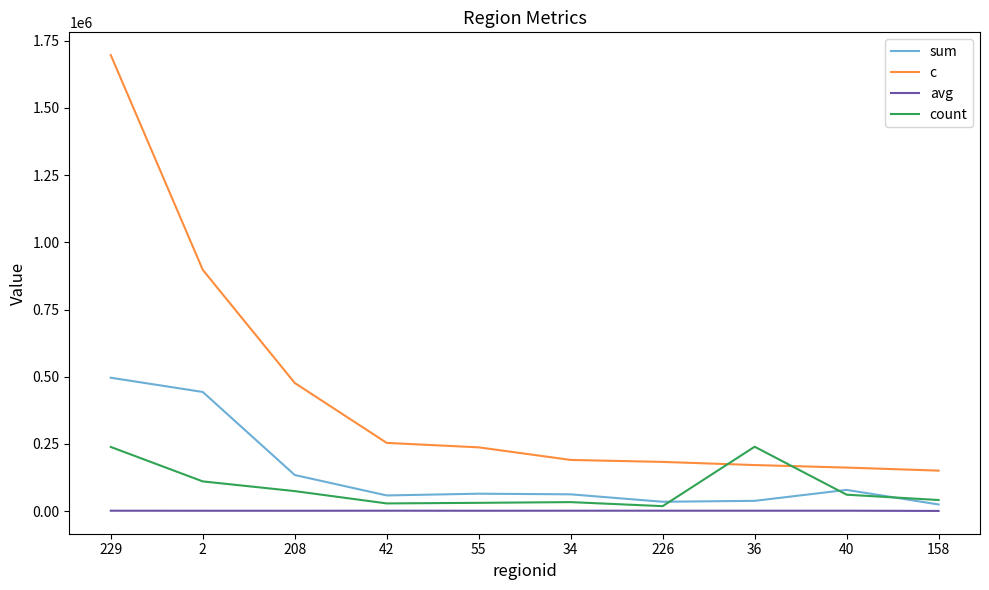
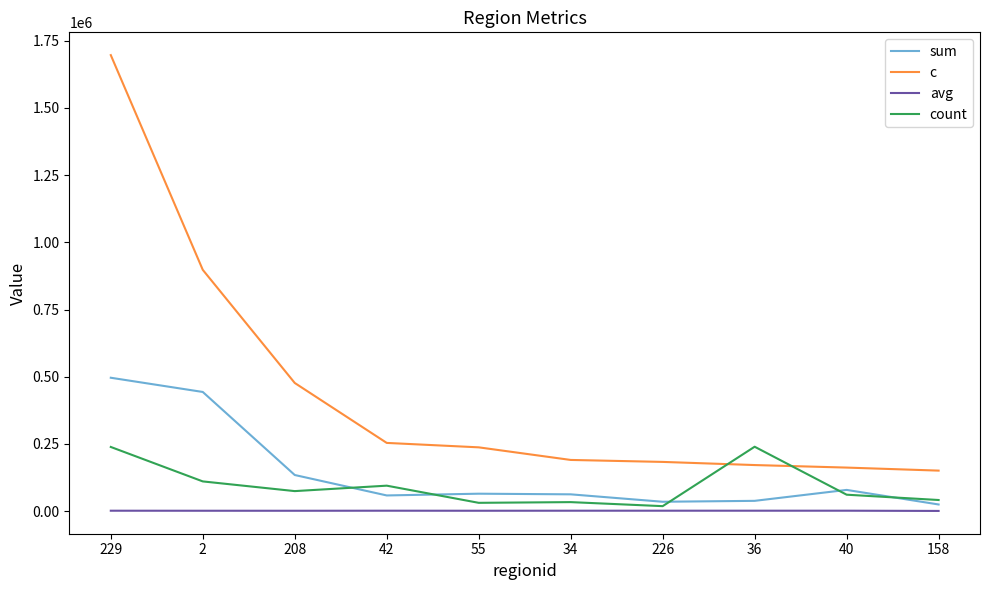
  {
    "sum": {
      "229": 500000,
      "2": 440000,
      "208": 130000,
      "42": 60000,
      "55": 60000,
      "34": 60000,
      "226": 30000,
      "36": 40000,
      "40": 80000,
      "158": 20000
    },
    "c": {
      "229": 1700000,
      "2": 900000,
      "208": 480000,
      "42": 250000,
      "55": 240000,
      "34": 190000,
      "226": 180000,
      "36": 170000,
      "40": 160000,
      "158": 150000
    },
    "avg": {
      "229": 0,
      "2": 0,
      "208": 0,
      "42": 0,
      "55": 0,
      "34": 0,
      "226": 0,
      "36": 0,
      "40": 0,
      "158": 0
    },
    "count": {
      "229": 240000,
      "2": 110000,
      "208": 70000,
-     "42": 30000,
+     "42": 90000,
      "55": 30000,
      "34": 30000,
      "226": 20000,
      "36": 240000,
      "40": 60000,
      "158": 40000
    }
  }
